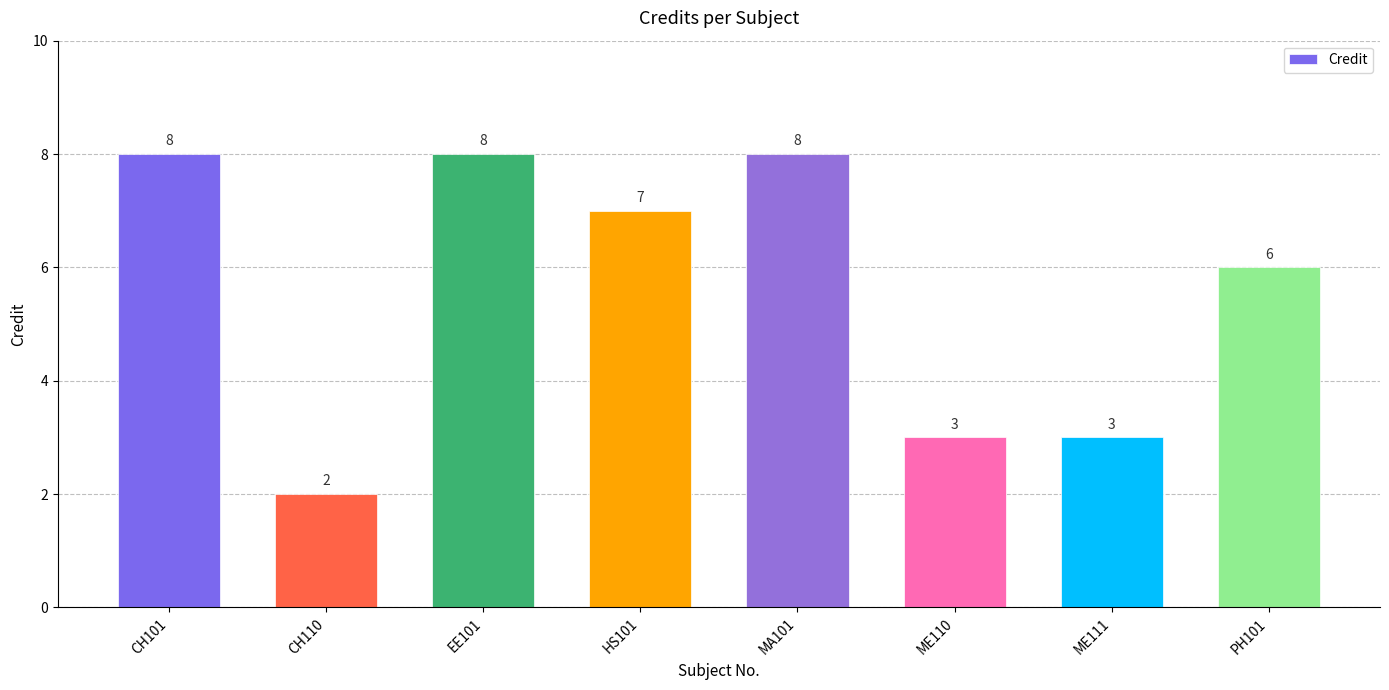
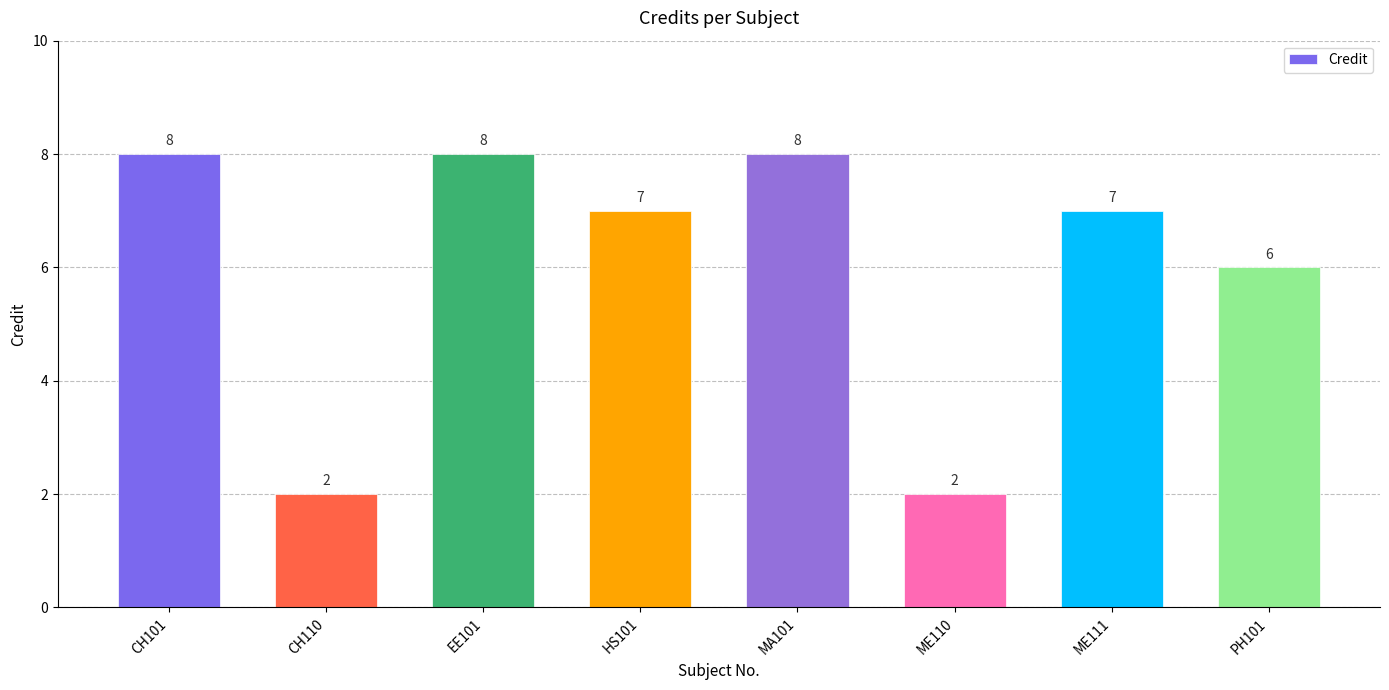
  {
    "CH101": 8,
    "CH110": 2,
    "EE101": 8,
    "HS101": 7,
    "MA101": 8,
-   "ME110": 3,
-   "ME111": 3,
+   "ME110": 2,
+   "ME111": 7,
    "PH101": 6
  }
